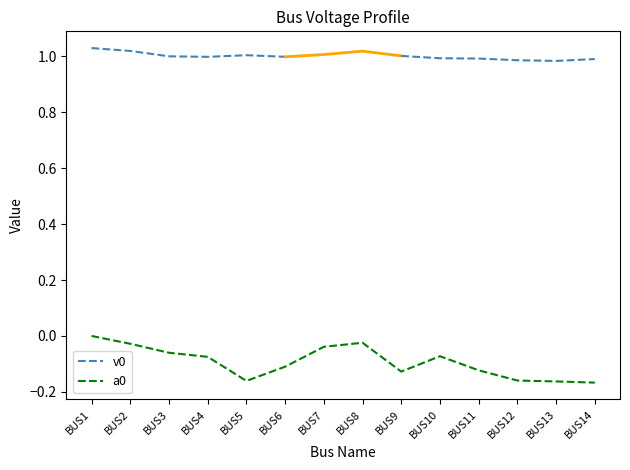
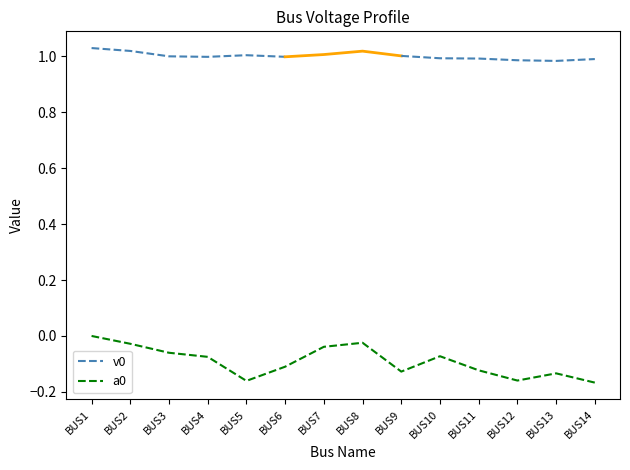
  {
    "a0": {
      "BUS1": 0.00,
      "BUS2": -0.03,
      "BUS3": -0.06,
      "BUS4": -0.07,
      "BUS5": -0.16,
      "BUS6": -0.11,
      "BUS7": -0.04,
      "BUS8": -0.02,
      "BUS9": -0.13,
      "BUS10": -0.07,
      "BUS11": -0.12,
      "BUS12": -0.16,
-     "BUS13": -0.16,
+     "BUS13": -0.13,
      "BUS14": -0.17
    }
  }
